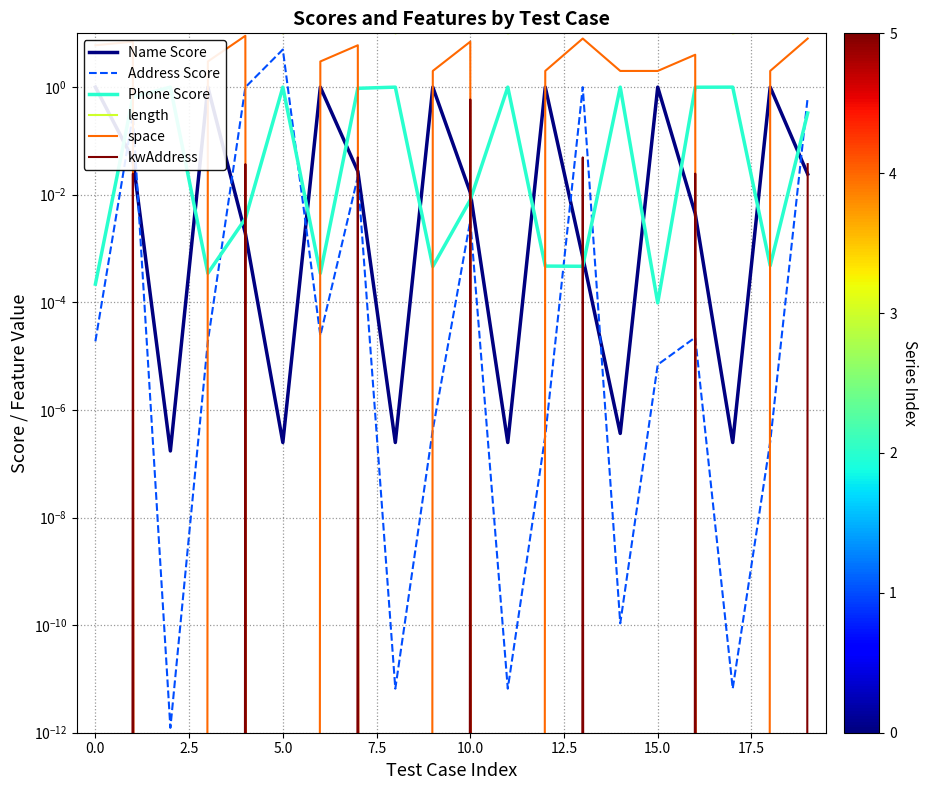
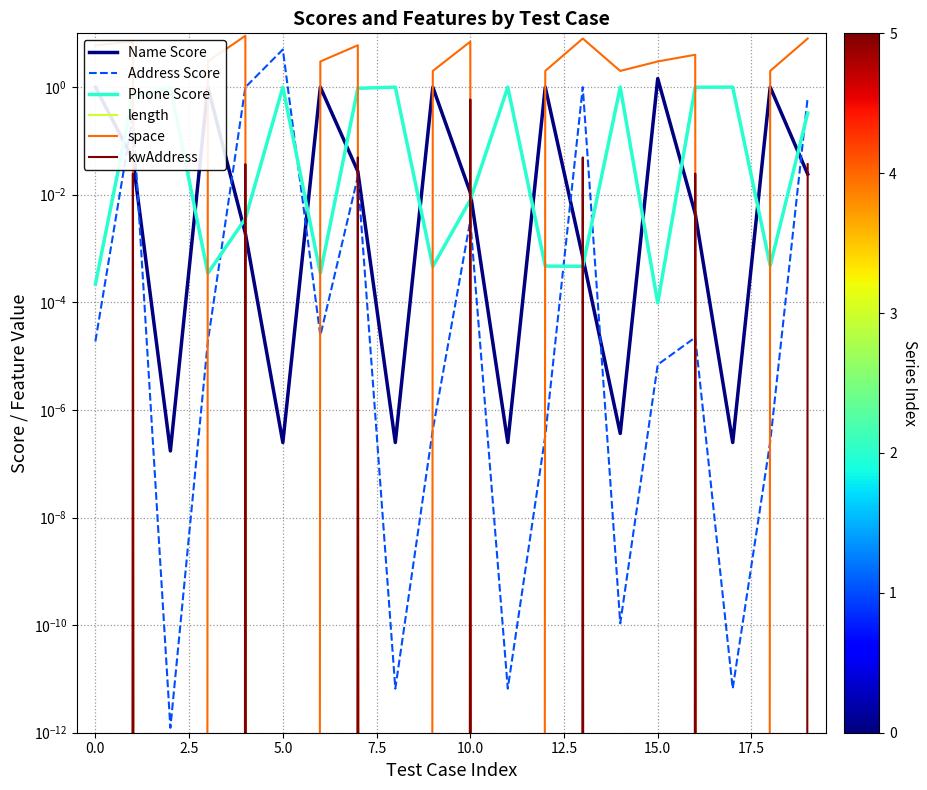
  {
    "Name Score": {
      "5.0": 0.0000002,
      "10.0": 0.011,
-     "15.0": 1.0
+     "15.0": 1.4
    },
    "Address Score": {
      "0.0": 0.000019,
      "5.0": 5,
      "10.0": 0.003,
      "15.0": 0.000007
    },
    "Phone Score": {
      "0.0": 0.00022,
      "5.0": 1.0,
      "10.0": 0.008,
      "15.0": 0.00010
    },
    "length": {
      "5.0": 10
    },
    "space": {
      "10.0": 7,
-     "15.0": 2
+     "15.0": 3
    },
    "kwAddress": {
      "10.0": 0.6
    }
  }
